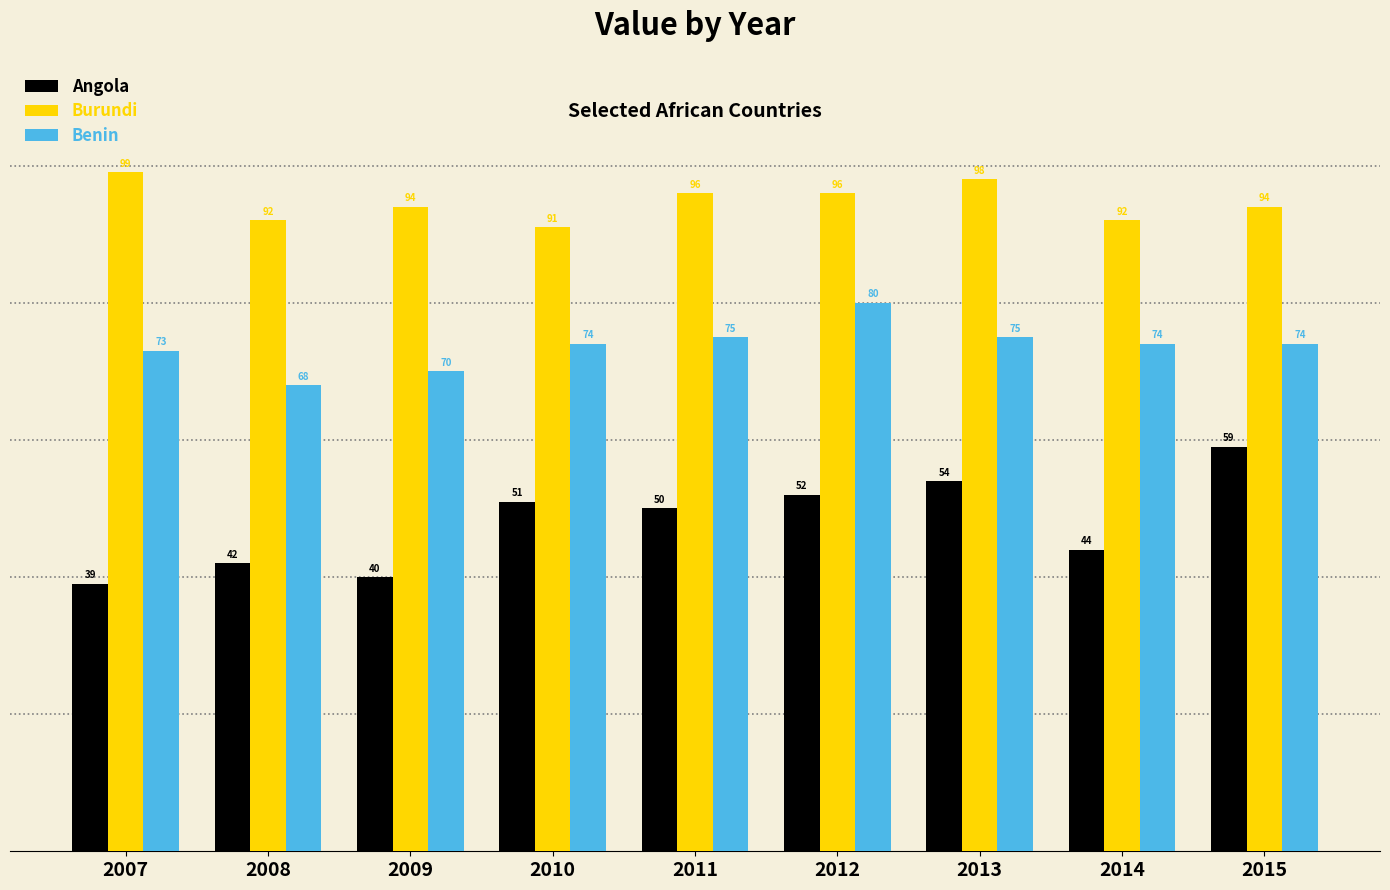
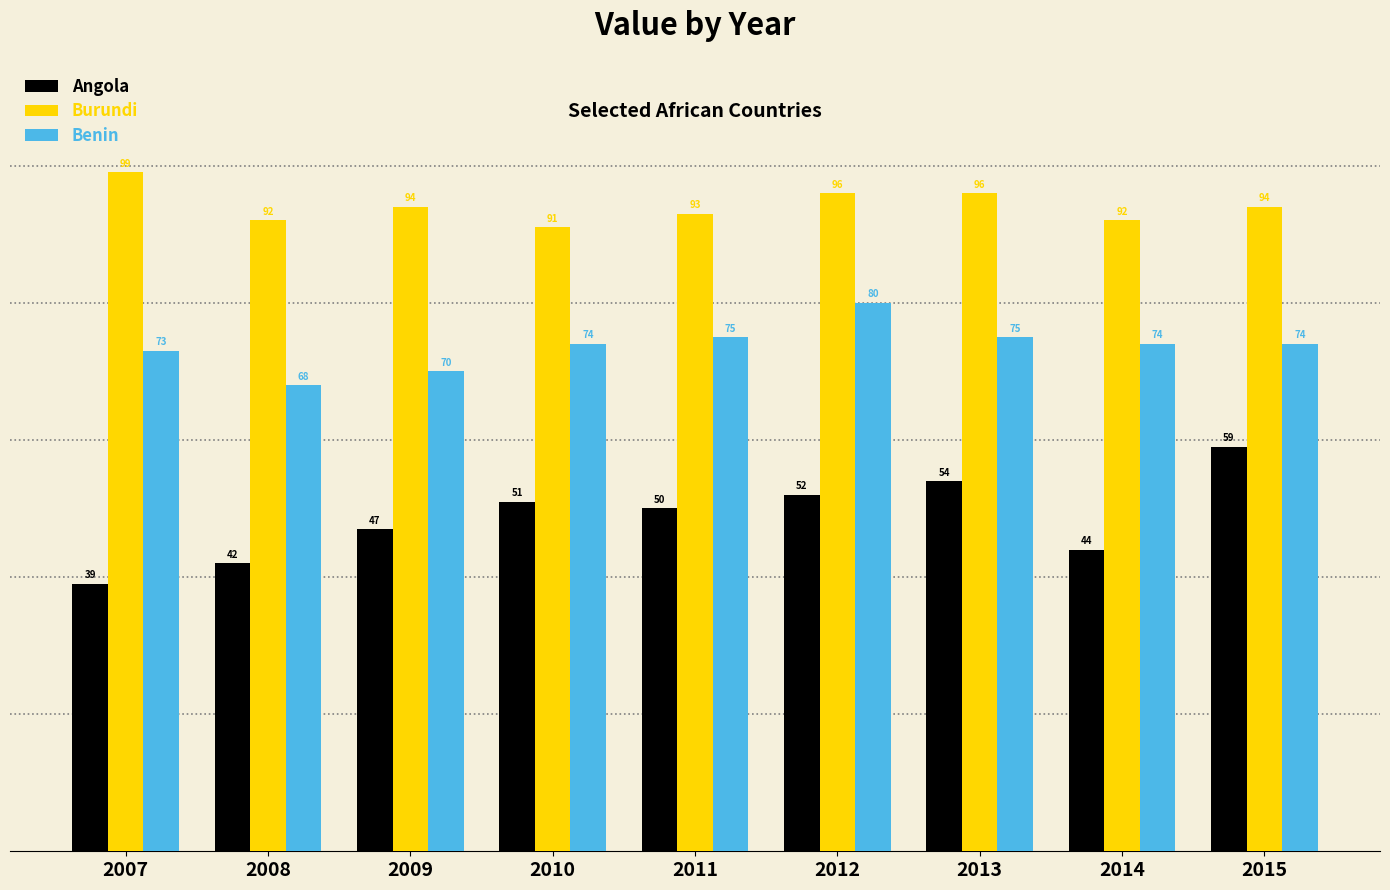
  {
    "Angola": {
      "2007": 39,
      "2008": 42,
-     "2009": 40,
+     "2009": 47,
      "2010": 51,
      "2011": 50,
      "2012": 52,
      "2013": 54,
      "2014": 44,
      "2015": 59
    },
    "Burundi": {
      "2007": 99,
      "2008": 92,
      "2009": 94,
      "2010": 91,
-     "2011": 96,
+     "2011": 93,
      "2012": 96,
-     "2013": 98,
+     "2013": 96,
      "2014": 92,
      "2015": 94
    },
    "Benin": {
      "2007": 73,
      "2008": 68,
      "2009": 70,
      "2010": 74,
      "2011": 75,
      "2012": 80,
      "2013": 75,
      "2014": 74,
      "2015": 74
    }
  }
